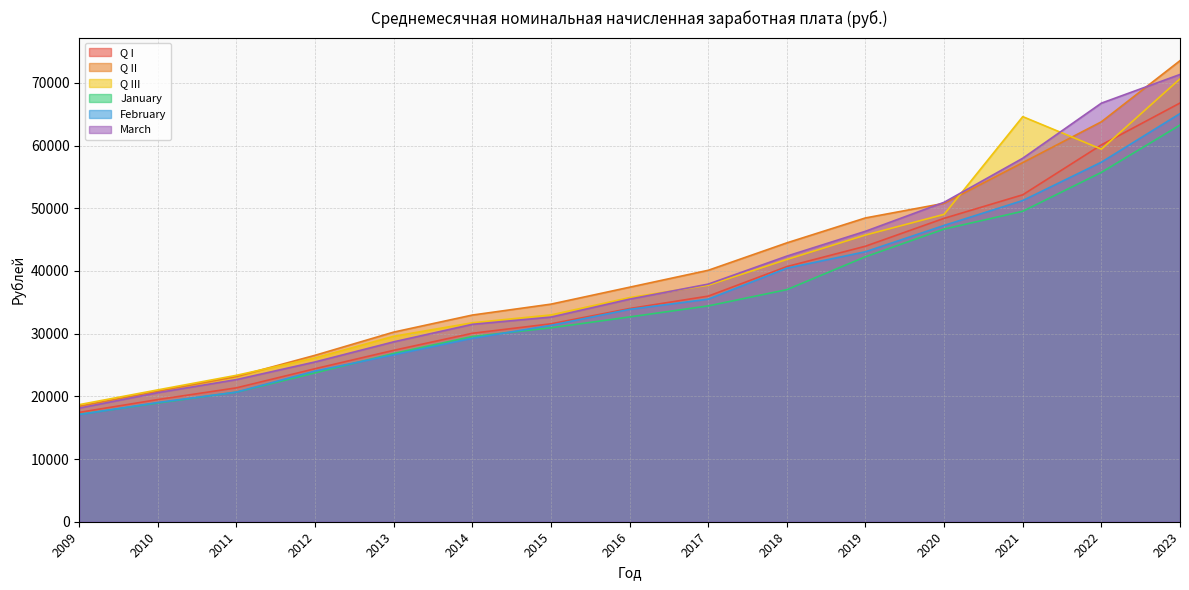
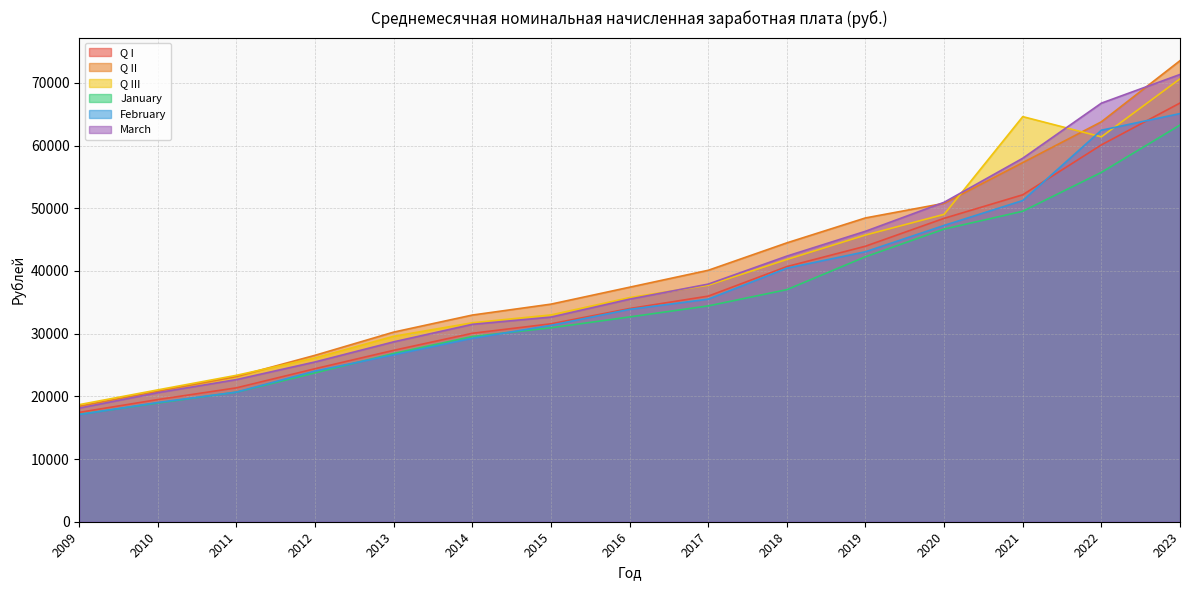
  {
    "Q III": {
      "2012": 26000,
      "2013": 30000,
      "2018": 42000,
      "2019": 46000,
      "2020": 49000,
      "2021": 65000,
-     "2022": 59000,
+     "2022": 61000,
      "2023": 71000
    },
    "January": {
      "2016": 33000,
      "2017": 34000,
      "2018": 37000,
      "2019": 42000,
      "2020": 47000,
      "2021": 50000,
      "2022": 56000,
      "2023": 63000
    },
    "February": {
      "2017": 35000,
      "2019": 43000,
      "2020": 47000,
      "2021": 51000,
-     "2022": 57000,
+     "2022": 62000,
      "2023": 65000
    },
    "March": {
      "2011": 23000,
      "2012": 25000,
      "2013": 29000,
      "2018": 42000,
      "2019": 46000,
      "2021": 58000,
      "2022": 67000,
      "2023": 71000
    }
  }
